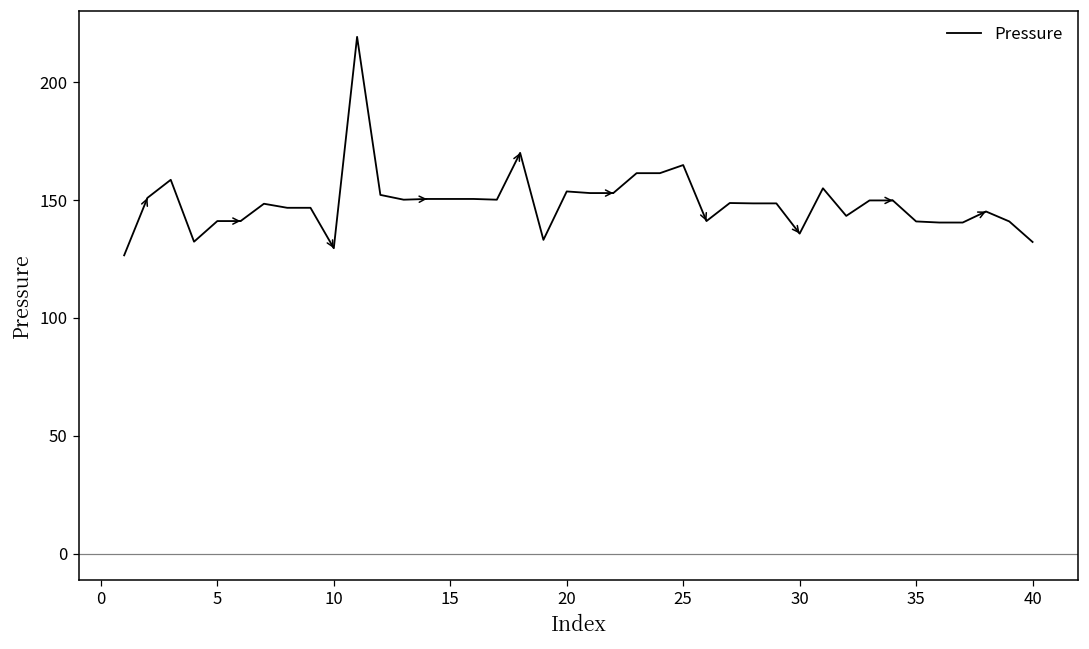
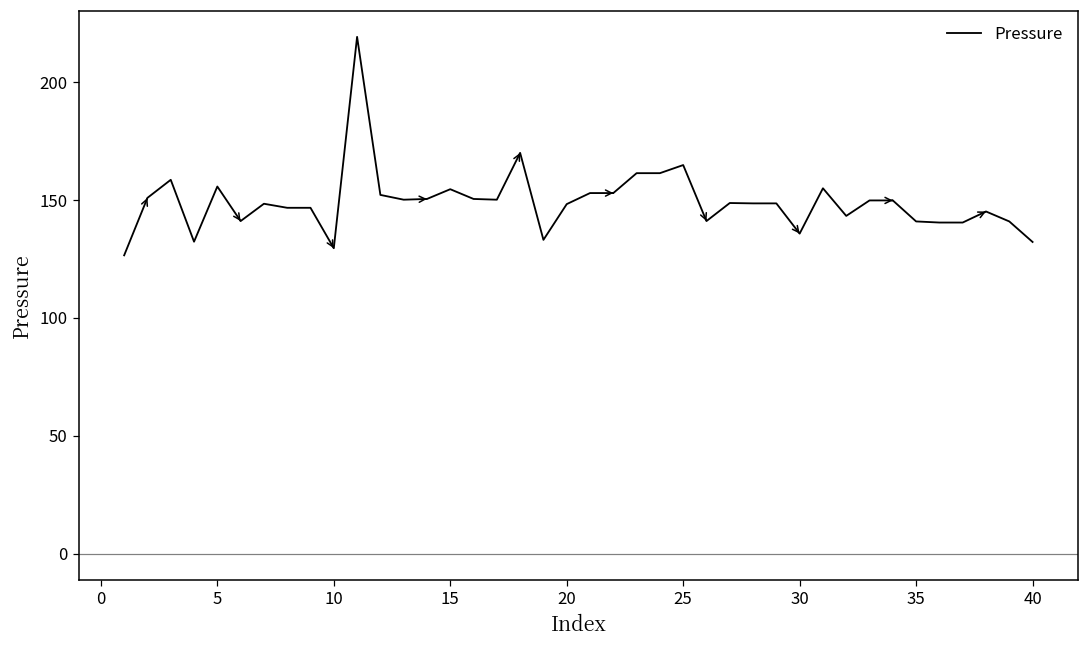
  {
-   "5": 141,
+   "5": 156,
    "10": 130,
-   "15": 150,
-   "20": 154,
+   "15": 155,
+   "20": 148,
    "25": 165,
    "30": 136,
    "35": 141,
    "40": 132
  }
